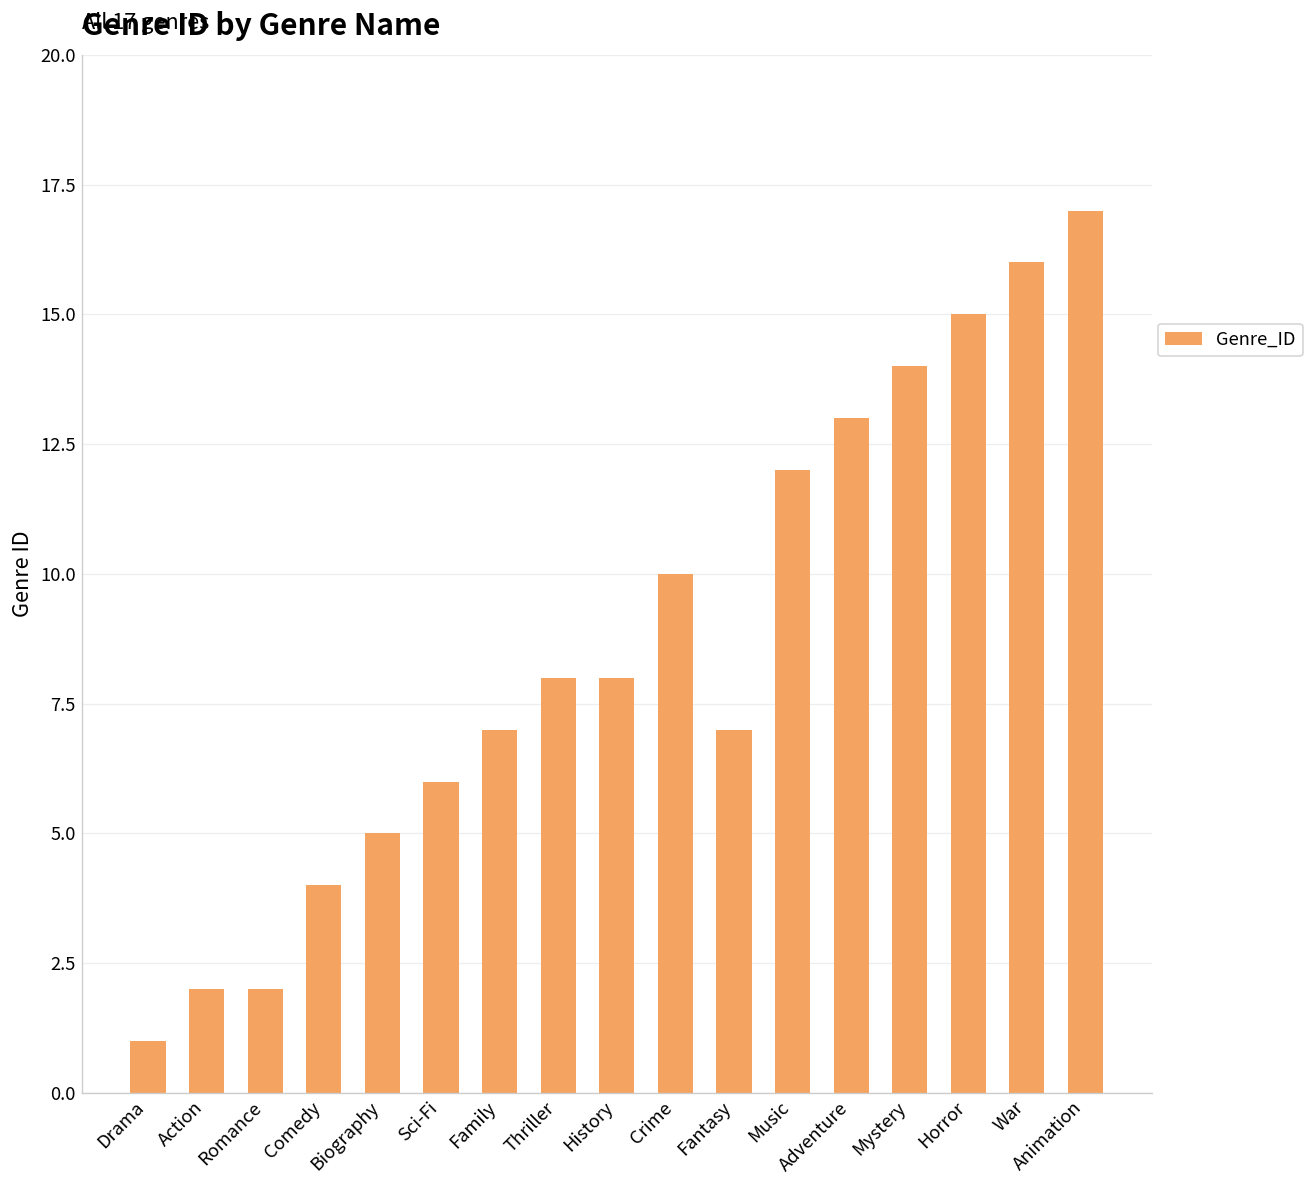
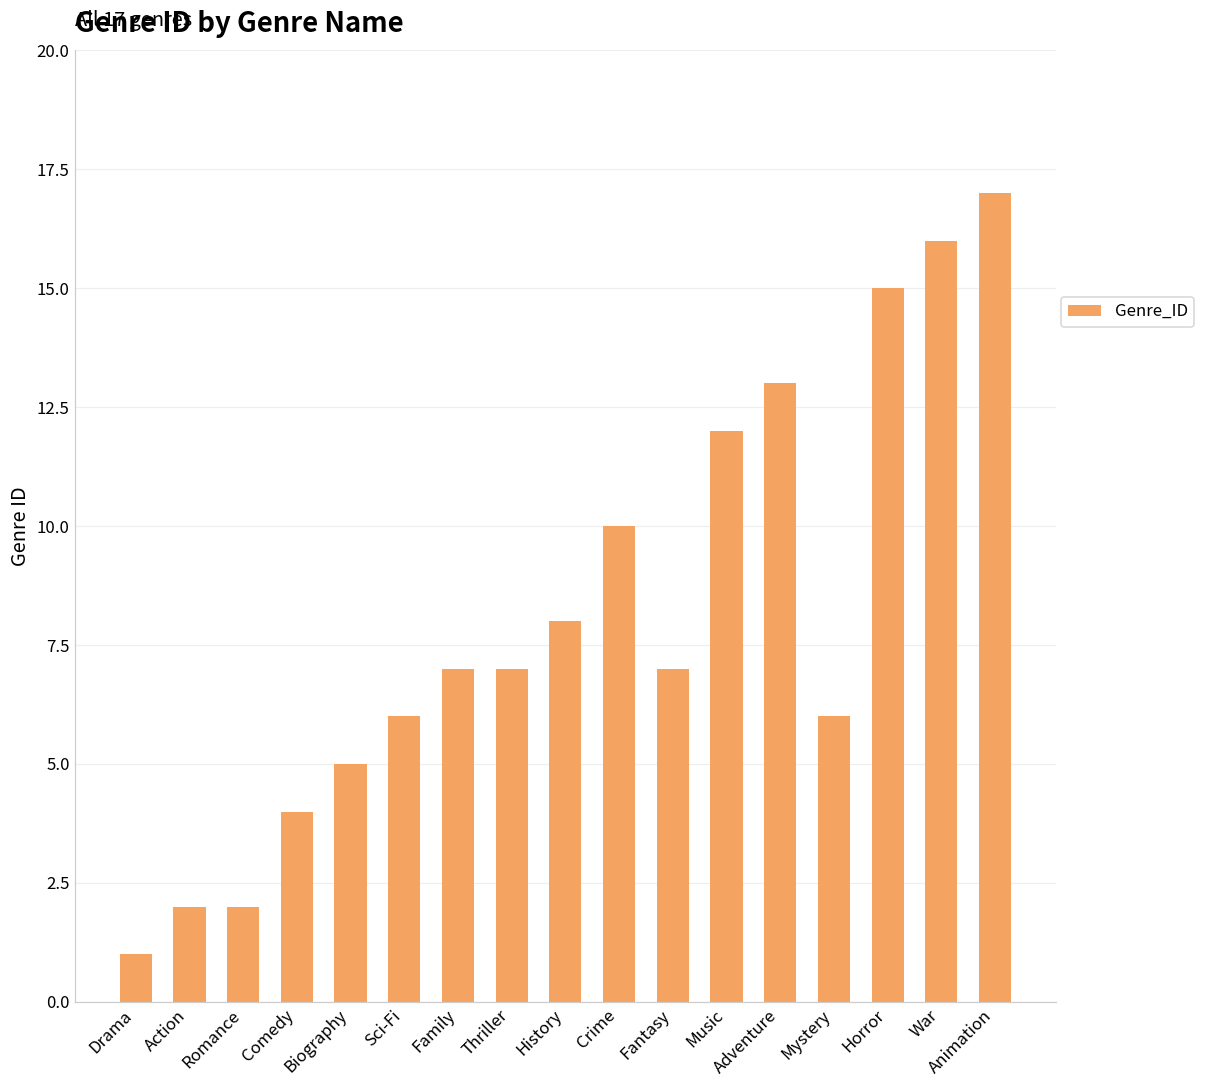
  {
    "Drama": 1,
    "Action": 2,
    "Romance": 2,
    "Comedy": 4,
    "Biography": 5,
    "Sci-Fi": 6,
    "Family": 7,
-   "Thriller": 8,
+   "Thriller": 7,
    "History": 8,
    "Crime": 10,
    "Fantasy": 7,
    "Music": 12,
    "Adventure": 13,
-   "Mystery": 14,
+   "Mystery": 6,
    "Horror": 15,
    "War": 16,
    "Animation": 17
  }
